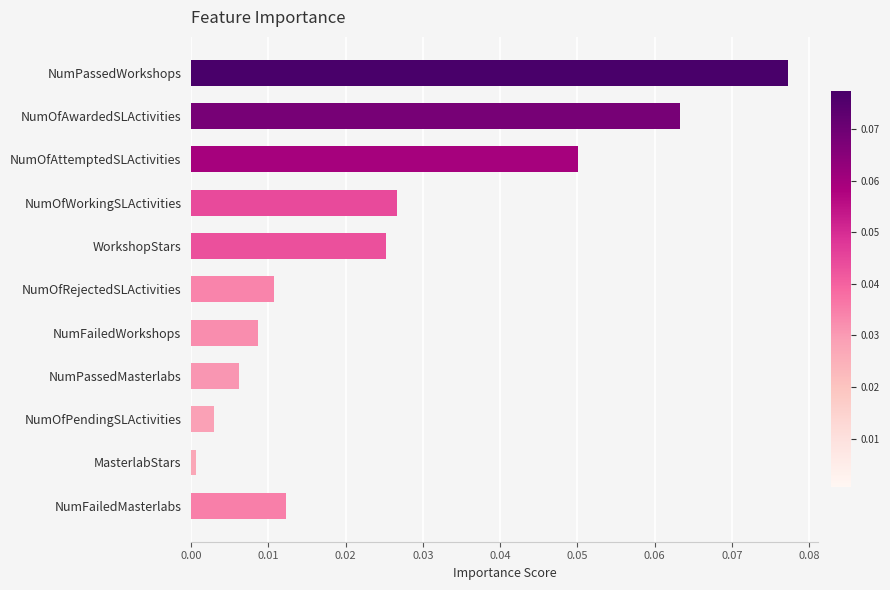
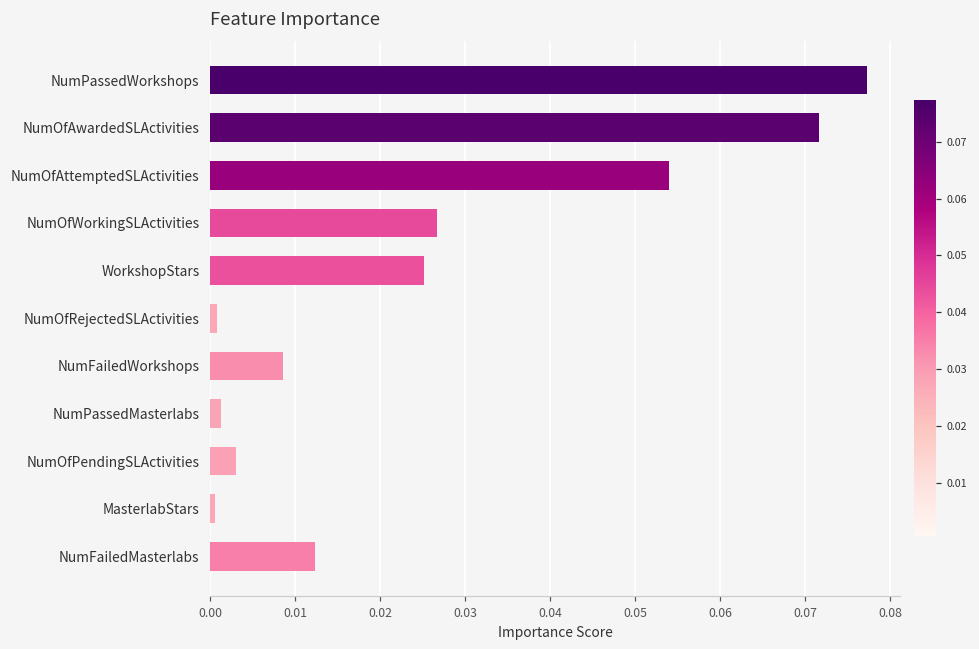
  {
    "NumPassedWorkshops": 0.077,
-   "NumOfAwardedSLActivities": 0.063,
-   "NumOfAttemptedSLActivities": 0.050,
+   "NumOfAwardedSLActivities": 0.072,
+   "NumOfAttemptedSLActivities": 0.054,
    "NumOfWorkingSLActivities": 0.027,
    "WorkshopStars": 0.025,
-   "NumOfRejectedSLActivities": 0.011,
+   "NumOfRejectedSLActivities": 0.001,
    "NumFailedWorkshops": 0.009,
-   "NumPassedMasterlabs": 0.006,
+   "NumPassedMasterlabs": 0.001,
    "NumOfPendingSLActivities": 0.003,
    "MasterlabStars": 0.001,
    "NumFailedMasterlabs": 0.012
  }
